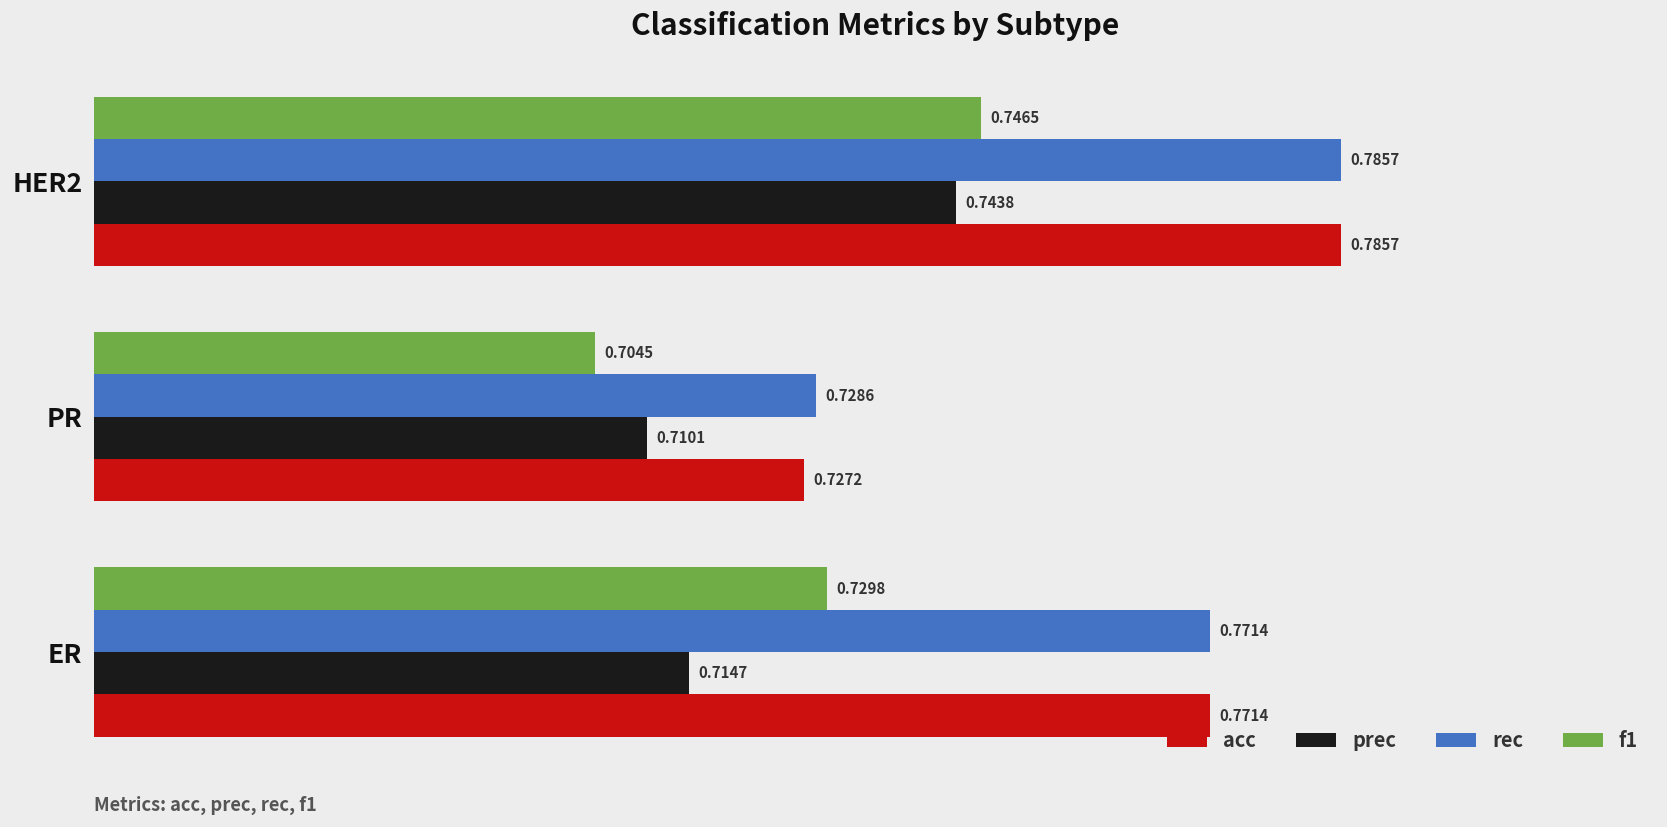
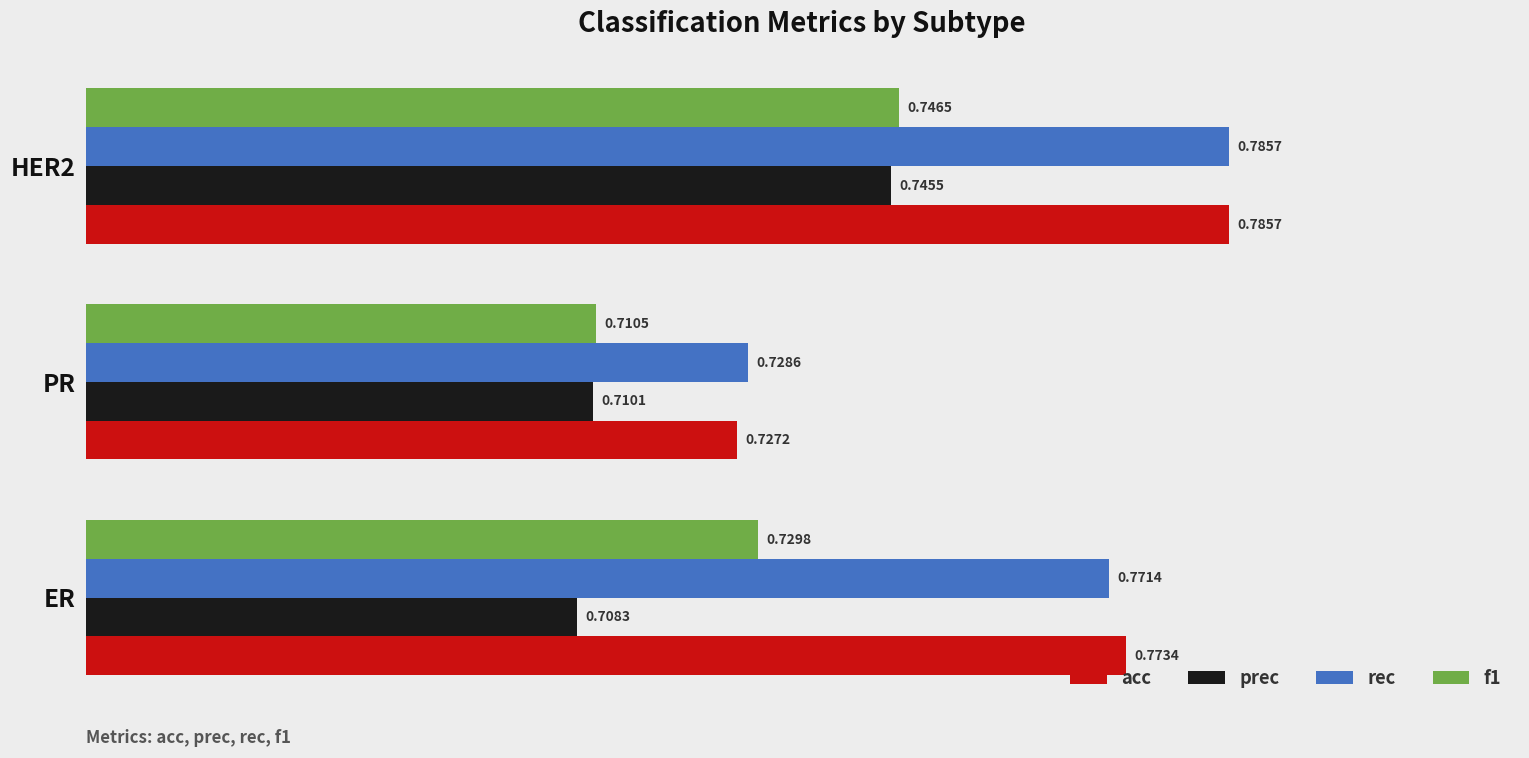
  {
    "acc": {
      "HER2": 0.7857,
      "PR": 0.7272,
-     "ER": 0.7714
+     "ER": 0.7734
    },
    "prec": {
-     "HER2": 0.7438,
+     "HER2": 0.7455,
      "PR": 0.7101,
-     "ER": 0.7147
+     "ER": 0.7083
    },
    "rec": {
      "HER2": 0.7857,
      "PR": 0.7286,
      "ER": 0.7714
    },
    "f1": {
      "HER2": 0.7465,
-     "PR": 0.7045,
+     "PR": 0.7105,
      "ER": 0.7298
    }
  }
